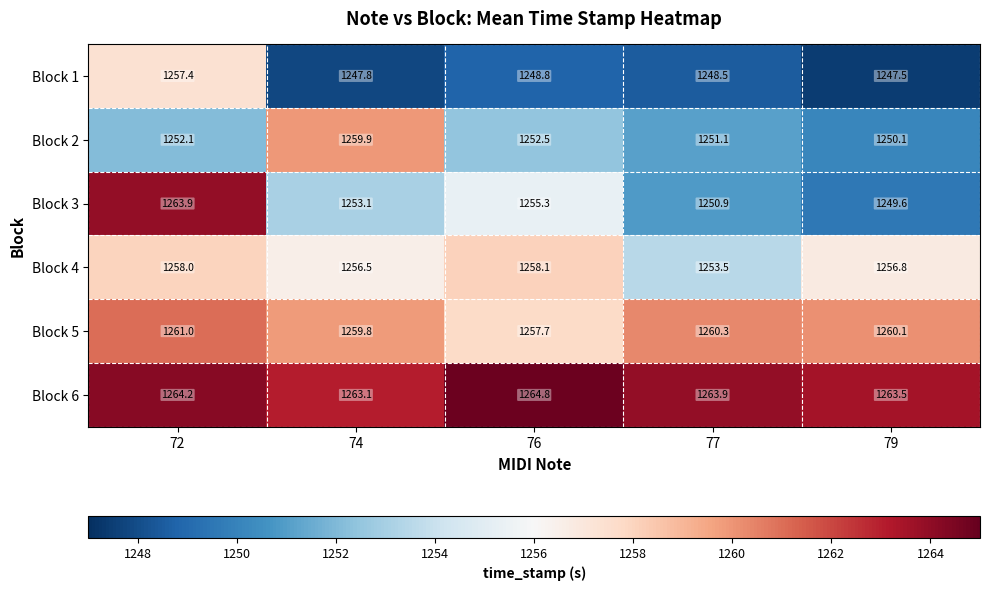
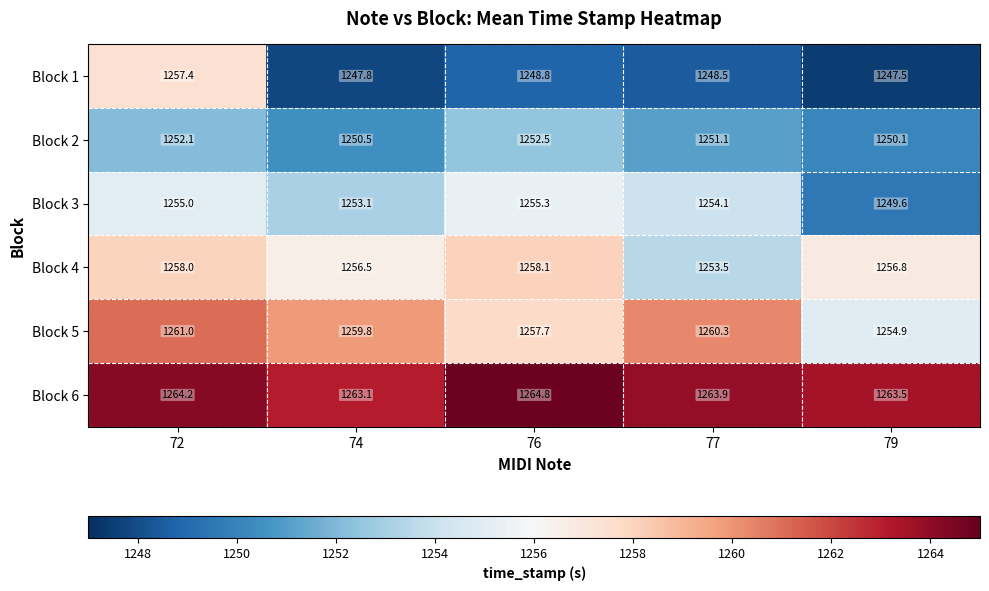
  {
    "Block 2": {
-     "74": 1259.9
+     "74": 1250.5
    },
    "Block 3": {
-     "72": 1263.9,
-     "77": 1250.9
+     "72": 1255.0,
+     "77": 1254.1
    },
    "Block 5": {
-     "79": 1260.1
+     "79": 1254.9
    }
  }
